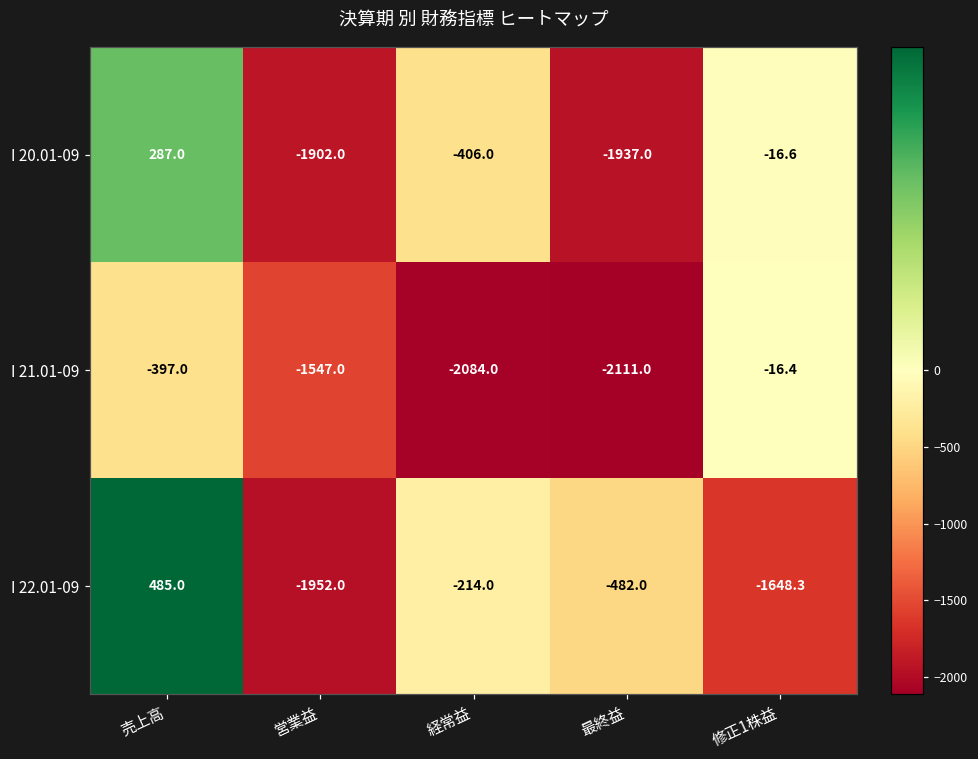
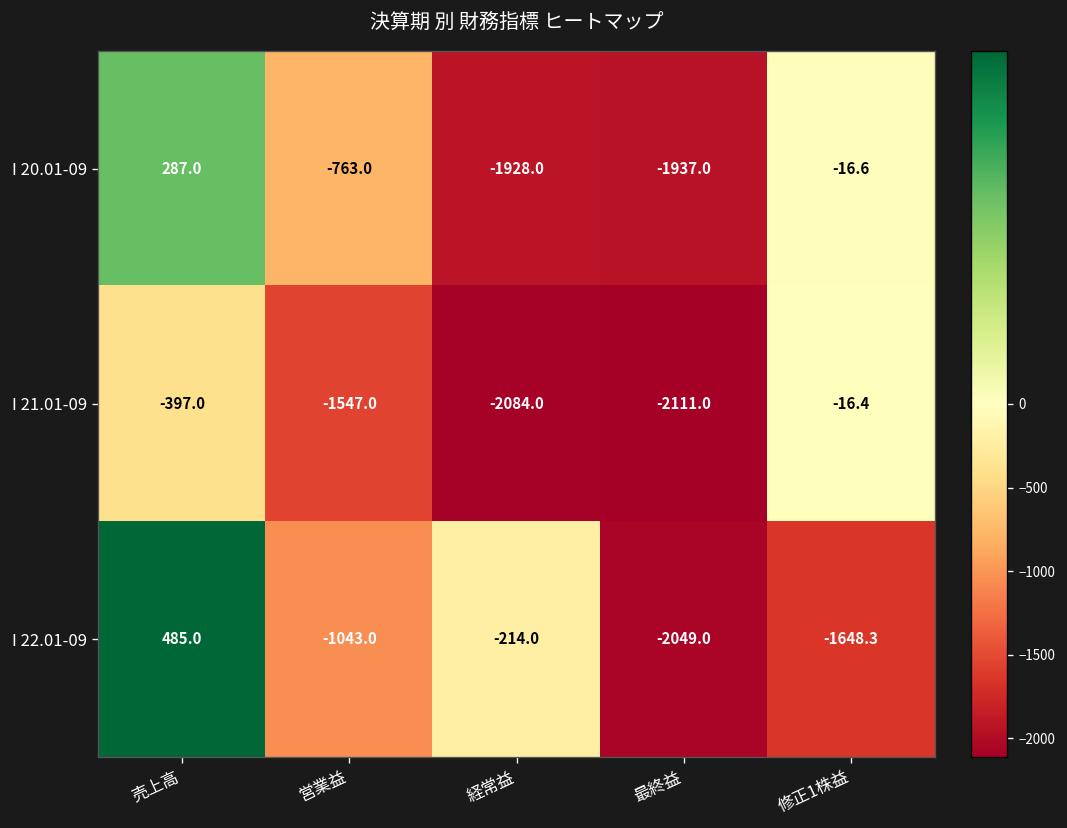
  {
    "I 20.01-09": {
      "売上高": 287.0,
-     "営業益": -1902.0,
-     "経常益": -406.0,
+     "営業益": -763.0,
+     "経常益": -1928.0,
      "最終益": -1937.0,
      "修正1株益": -16.6
    },
    "I 21.01-09": {
      "売上高": -397.0,
      "営業益": -1547.0,
      "経常益": -2084.0,
      "最終益": -2111.0,
      "修正1株益": -16.4
    },
    "I 22.01-09": {
      "売上高": 485.0,
-     "営業益": -1952.0,
+     "営業益": -1043.0,
      "経常益": -214.0,
-     "最終益": -482.0,
+     "最終益": -2049.0,
      "修正1株益": -1648.3
    }
  }
